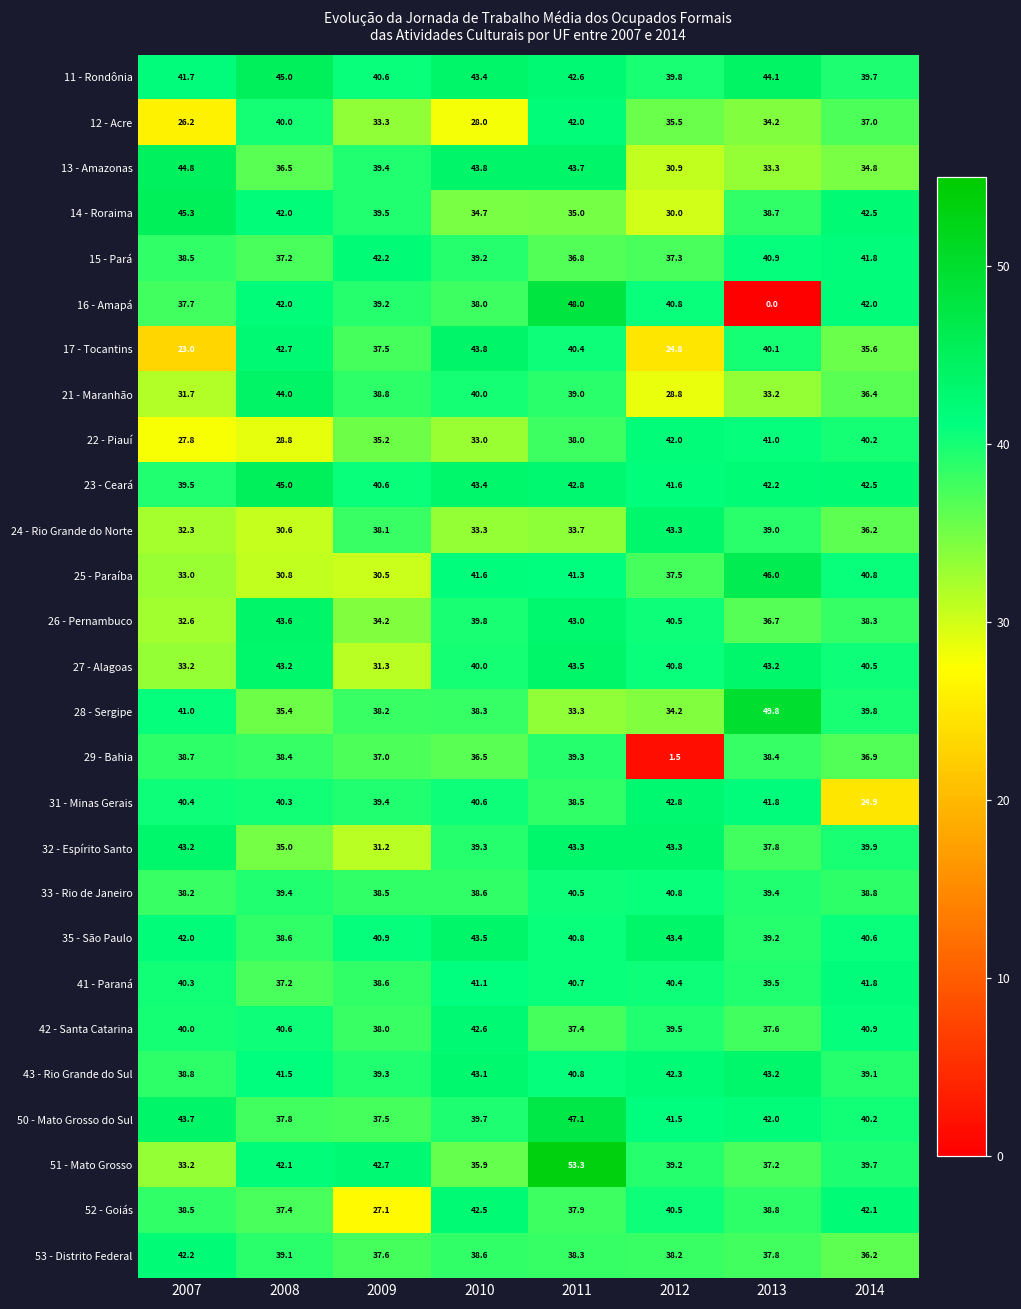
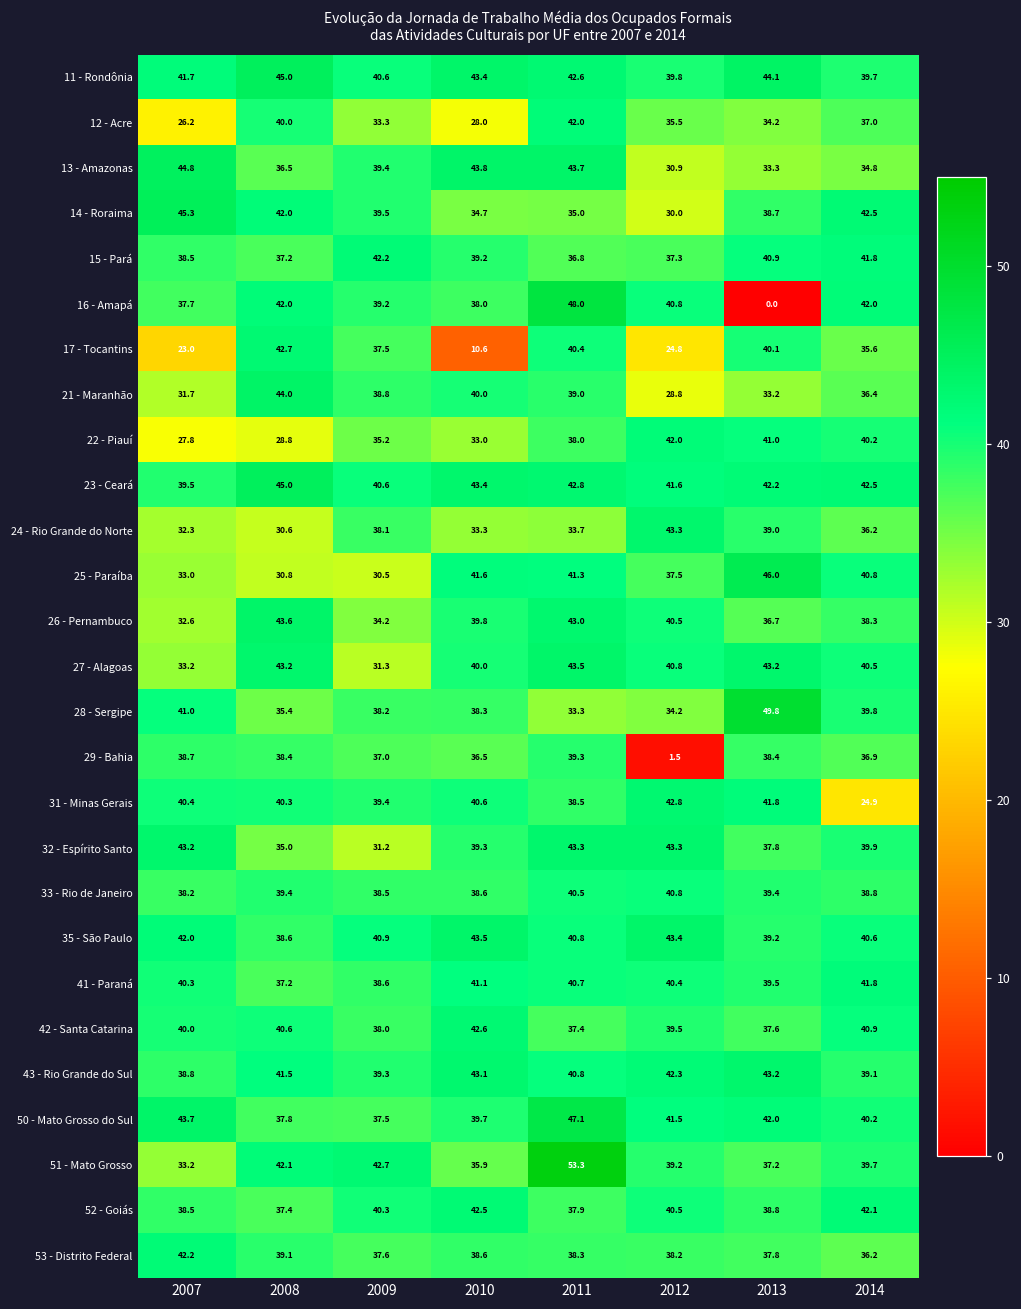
  {
    "17 - Tocantins": {
      "2007": 23.0,
      "2008": 42.7,
      "2009": 37.5,
-     "2010": 43.8,
+     "2010": 10.6,
      "2011": 40.4,
      "2012": 24.8,
      "2013": 40.1,
      "2014": 35.6
    },
    "52 - Goiás": {
      "2007": 38.5,
      "2008": 37.4,
-     "2009": 27.1,
+     "2009": 40.3,
      "2010": 42.5,
      "2011": 37.9,
      "2012": 40.5,
      "2013": 38.8,
      "2014": 42.1
    }
  }
